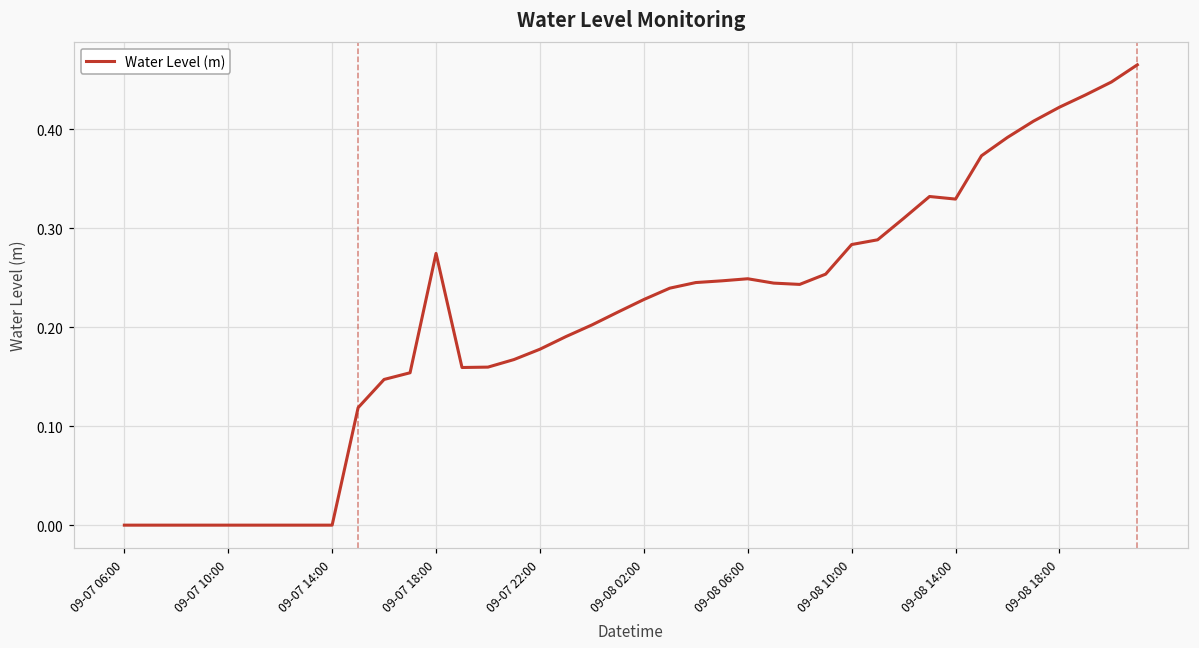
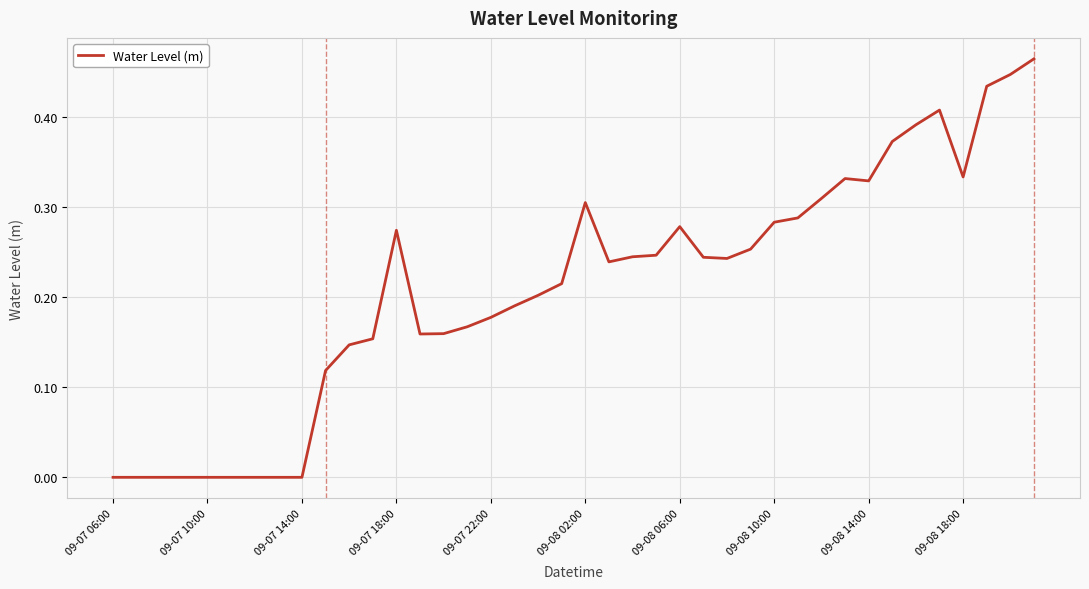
  {
    "09-07 06:00": 0.00,
    "09-07 10:00": 0.00,
    "09-07 14:00": 0.00,
    "09-07 18:00": 0.27,
    "09-07 22:00": 0.18,
-   "09-08 02:00": 0.23,
-   "09-08 06:00": 0.25,
+   "09-08 02:00": 0.31,
+   "09-08 06:00": 0.28,
    "09-08 10:00": 0.28,
    "09-08 14:00": 0.33,
-   "09-08 18:00": 0.42
+   "09-08 18:00": 0.33
  }
